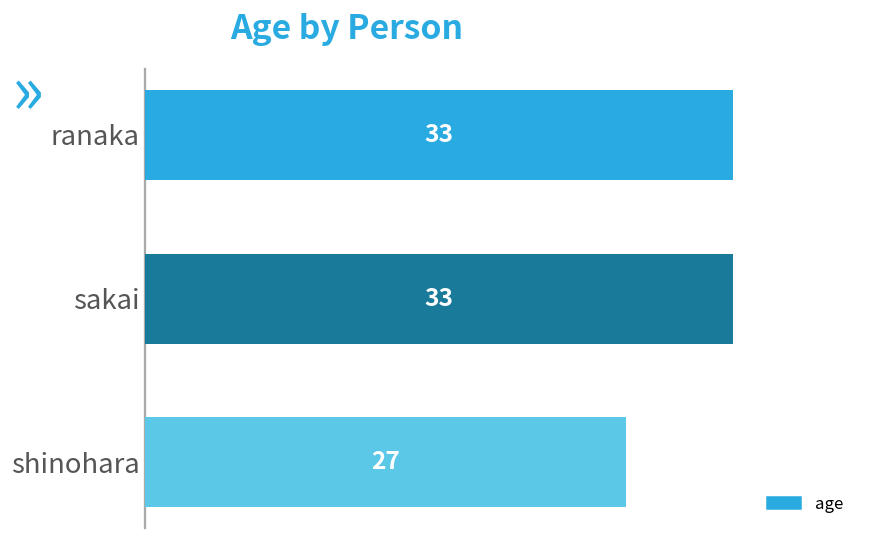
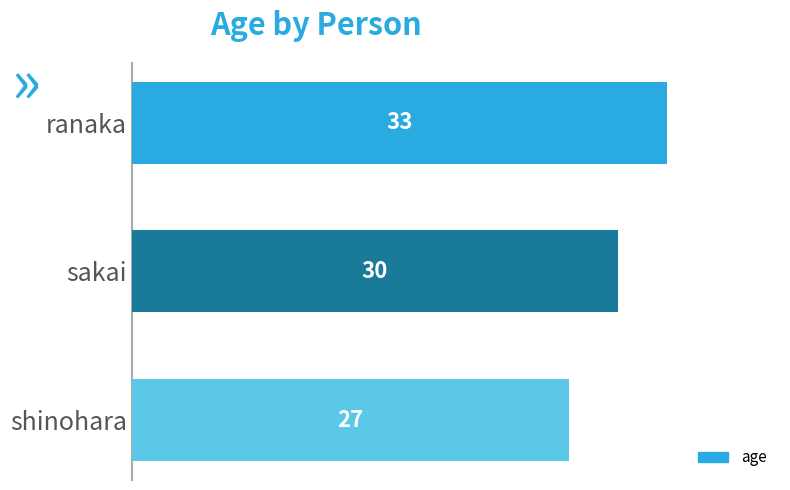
  {
    "ranaka": 33,
-   "sakai": 33,
+   "sakai": 30,
    "shinohara": 27
  }
